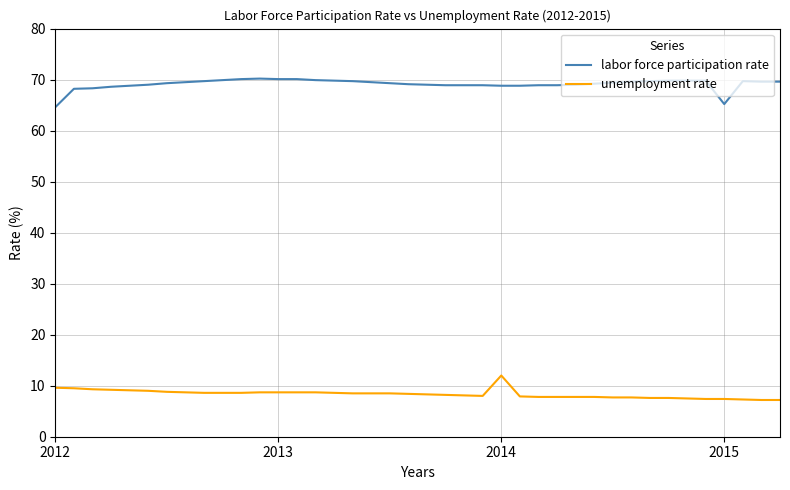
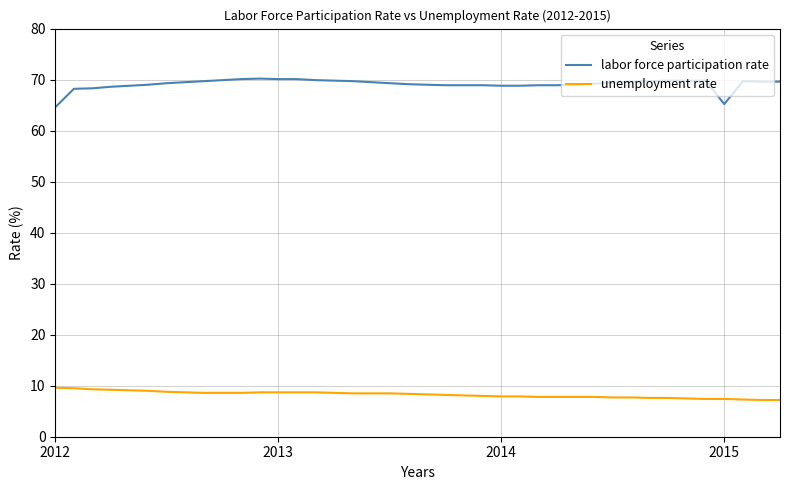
  {
    "labor force participation rate": {
      "2012": 65,
      "2013": 70,
      "2014": 69,
      "2015": 65
    },
    "unemployment rate": {
      "2012": 10,
      "2013": 9,
-     "2014": 12,
+     "2014": 8,
      "2015": 7
    }
  }
